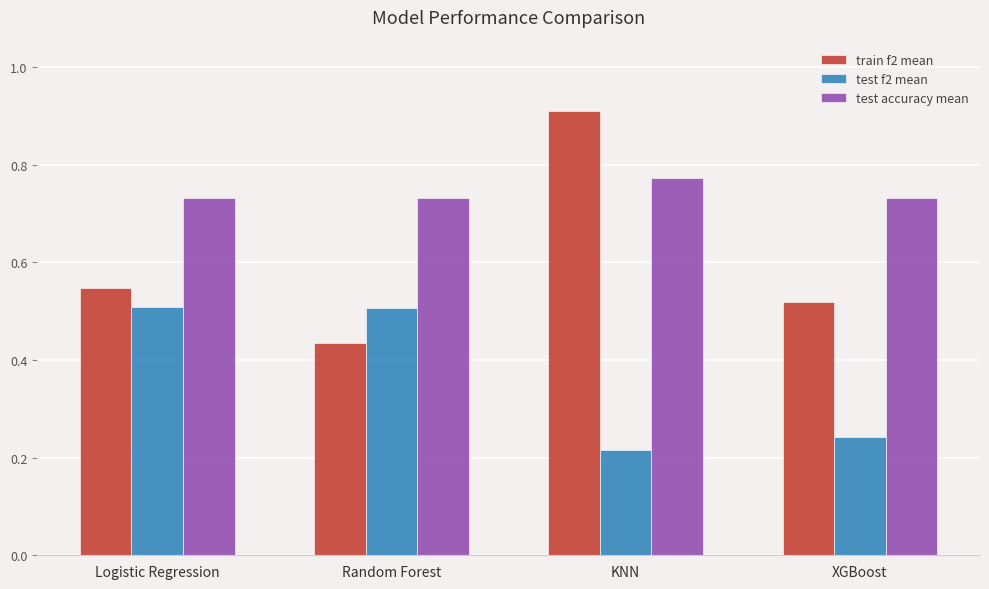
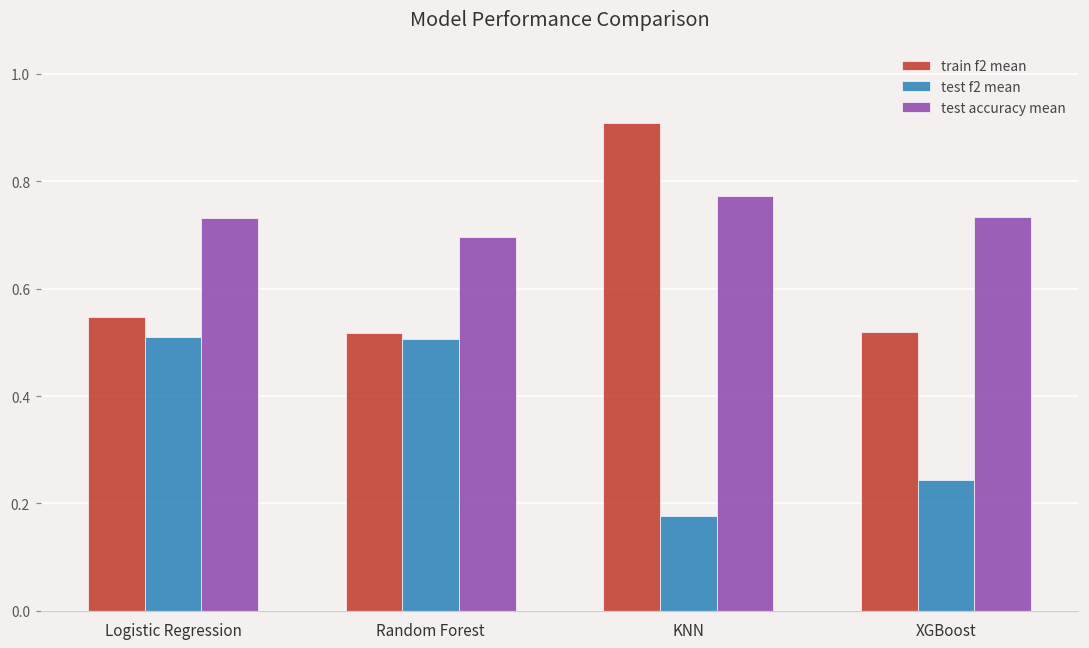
  {
    "train f2 mean": {
      "Logistic Regression": 0.55,
-     "Random Forest": 0.44,
+     "Random Forest": 0.52,
      "KNN": 0.91,
      "XGBoost": 0.52
    },
    "test f2 mean": {
      "Logistic Regression": 0.51,
      "Random Forest": 0.51,
-     "KNN": 0.21,
+     "KNN": 0.18,
      "XGBoost": 0.24
    },
    "test accuracy mean": {
      "Logistic Regression": 0.73,
-     "Random Forest": 0.73,
+     "Random Forest": 0.70,
      "KNN": 0.77,
      "XGBoost": 0.73
    }
  }
